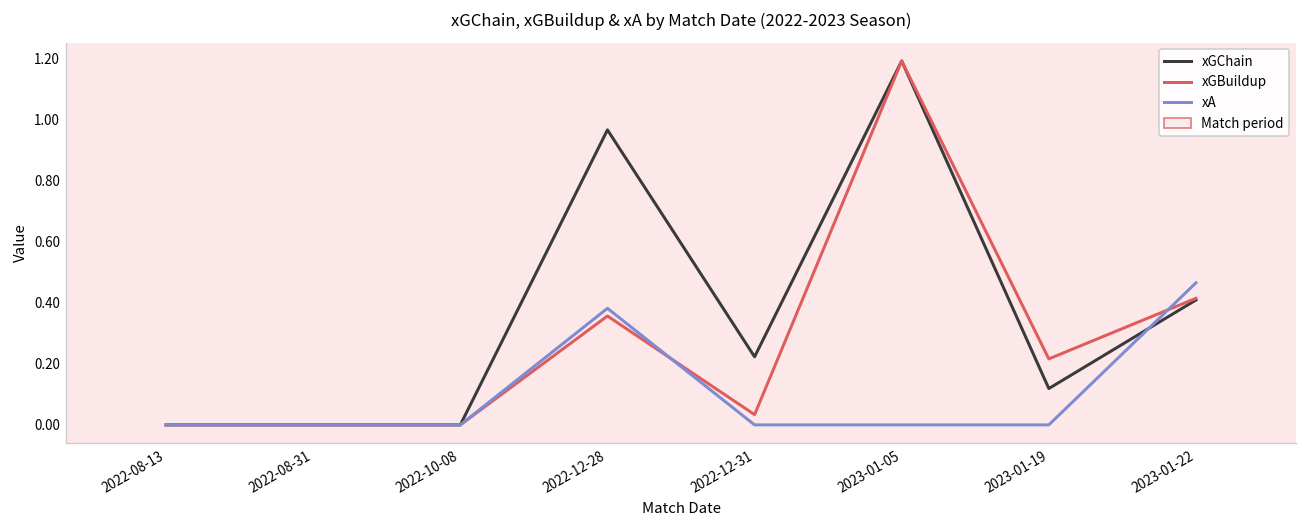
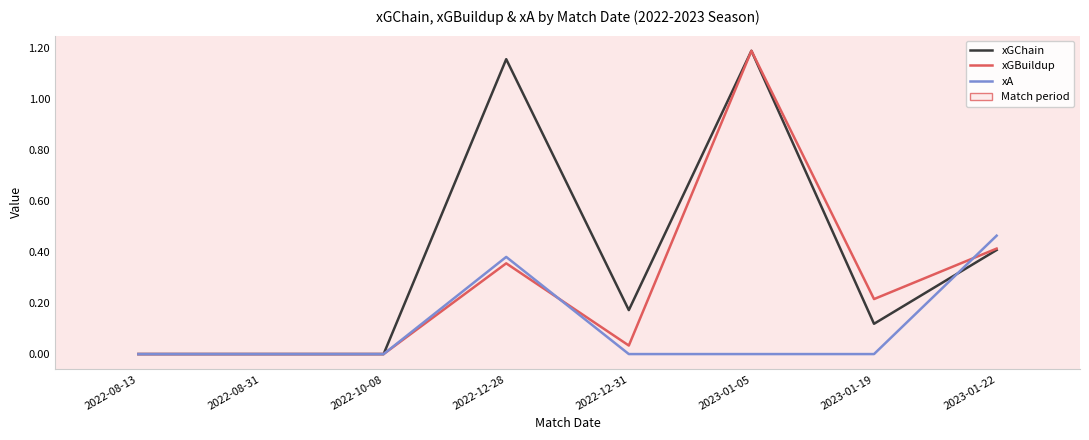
  {
    "xGChain": {
-     "2022-12-28": 0.97,
-     "2022-12-31": 0.22,
+     "2022-12-28": 1.16,
+     "2022-12-31": 0.17,
      "2023-01-19": 0.12
    },
    "xGBuildup": {
      "2022-12-28": 0.36,
      "2022-12-31": 0.03,
      "2023-01-19": 0.22
    },
    "xA": {
      "2022-12-28": 0.38,
      "2022-12-31": 0.00,
      "2023-01-05": 0.00,
      "2023-01-19": 0.00,
      "2023-01-22": 0.46
    }
  }
